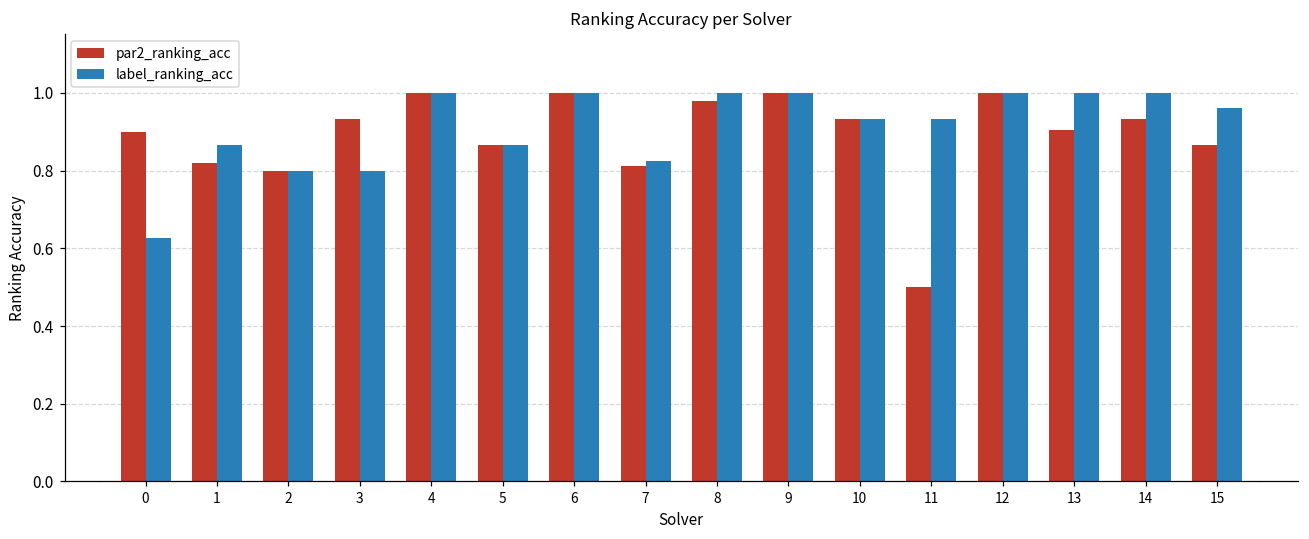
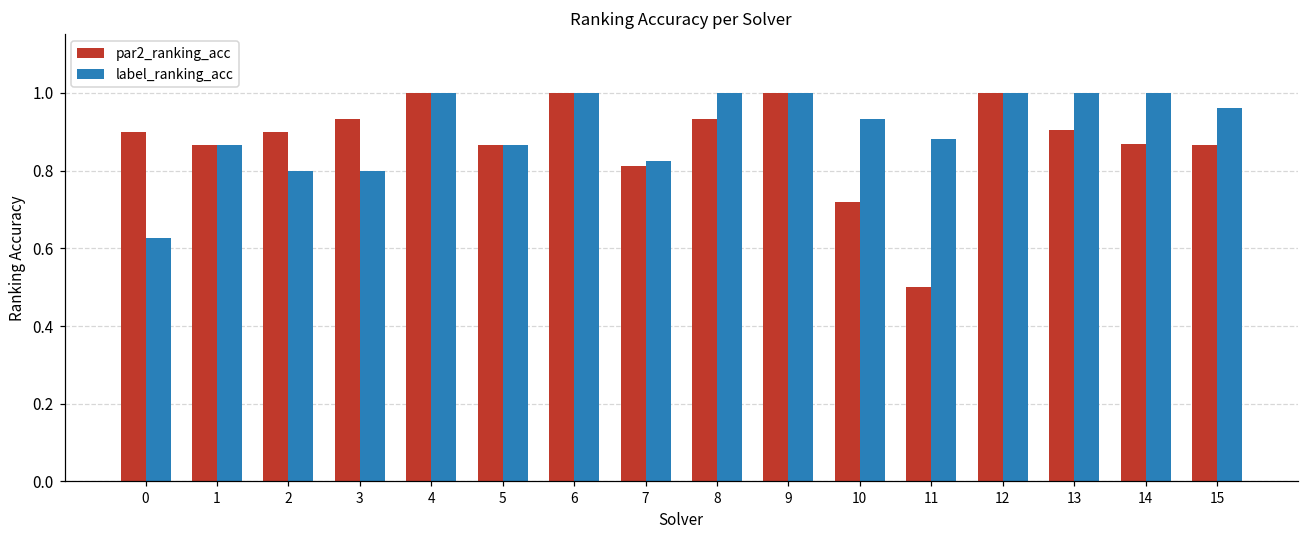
  {
    "par2_ranking_acc": {
      "0": 0.90,
-     "1": 0.82,
-     "2": 0.8,
+     "1": 0.87,
+     "2": 0.9,
      "3": 0.93,
      "4": 1.00,
      "5": 0.87,
      "6": 1.00,
      "7": 0.81,
-     "8": 0.98,
+     "8": 0.93,
      "9": 1.00,
-     "10": 0.93,
+     "10": 0.72,
      "11": 0.50,
      "12": 1.00,
      "13": 0.90,
-     "14": 0.93,
+     "14": 0.87,
      "15": 0.87
    },
    "label_ranking_acc": {
      "0": 0.63,
      "1": 0.87,
      "2": 0.80,
      "3": 0.80,
      "4": 1.00,
      "5": 0.87,
      "6": 1.00,
      "7": 0.82,
      "8": 1.00,
      "9": 1.00,
      "10": 0.93,
-     "11": 0.93,
+     "11": 0.88,
      "12": 1.00,
      "13": 1.00,
      "14": 1.00,
      "15": 0.96
    }
  }
